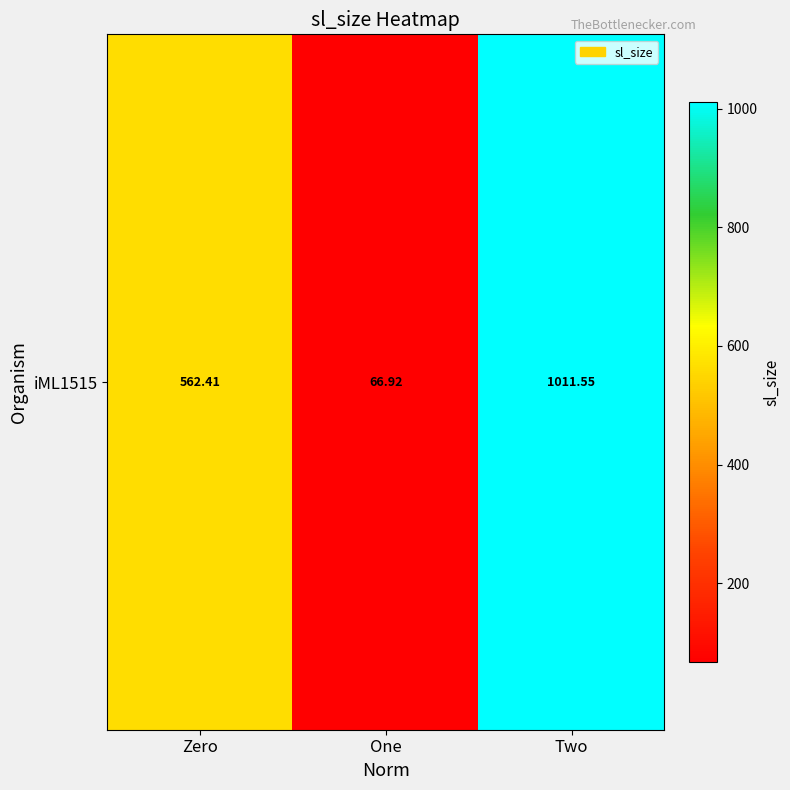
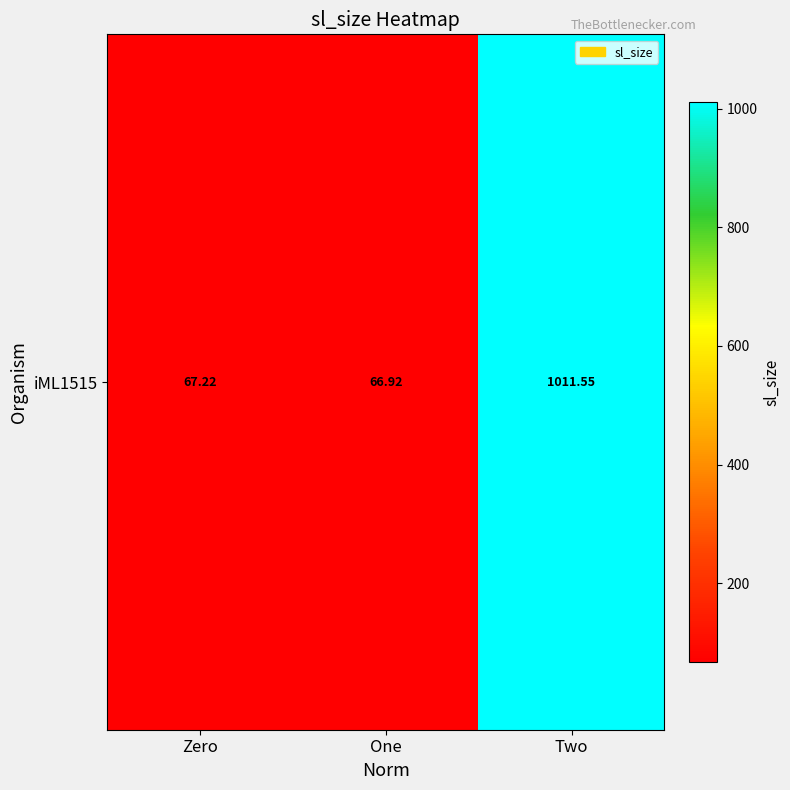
  {
    "iML1515": {
-     "Zero": 562.41,
+     "Zero": 67.22,
      "One": 66.92,
      "Two": 1011.55
    }
  }
